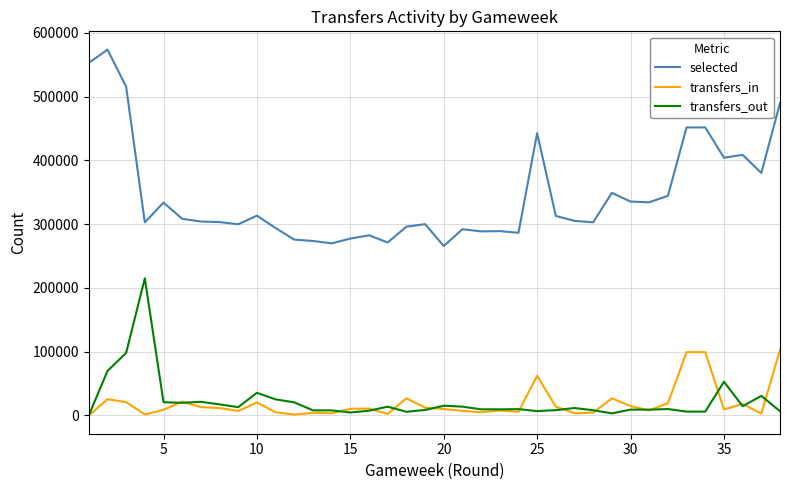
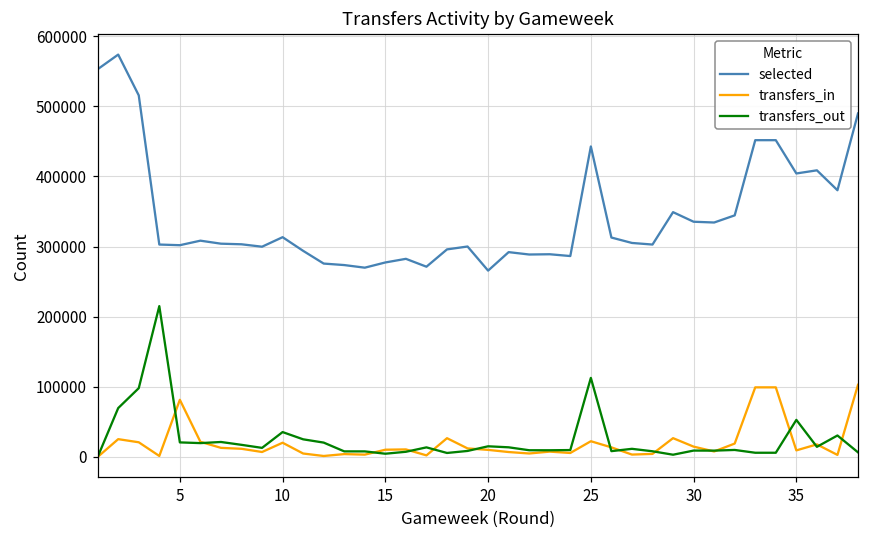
  {
    "selected": {
-     "5": 330000,
+     "5": 300000,
      "10": 310000,
      "15": 280000,
      "20": 270000,
      "25": 440000,
      "30": 340000,
      "35": 400000
    },
    "transfers_in": {
-     "5": 10000,
+     "5": 80000,
      "10": 20000,
      "15": 10000,
      "20": 10000,
-     "25": 60000,
+     "25": 20000,
      "30": 10000,
      "35": 10000
    },
    "transfers_out": {
      "5": 20000,
      "10": 40000,
      "15": 0,
      "20": 20000,
-     "25": 10000,
+     "25": 110000,
      "30": 10000,
      "35": 50000
    }
  }
